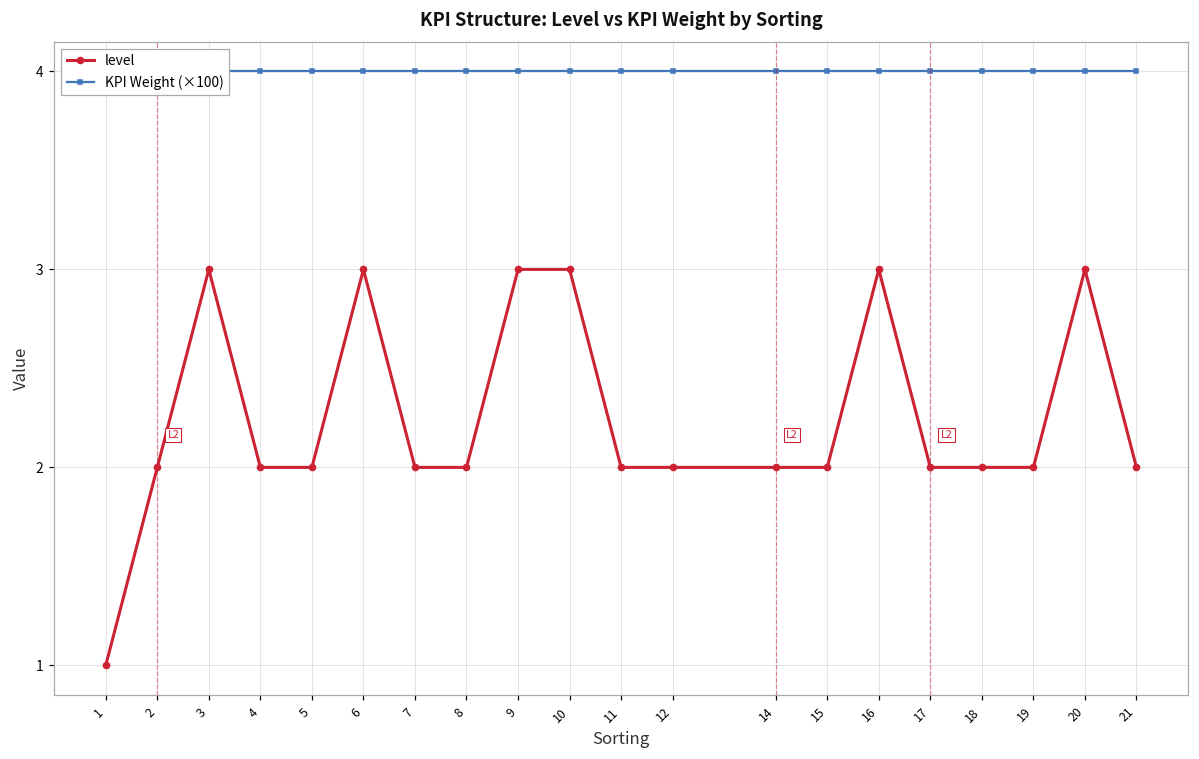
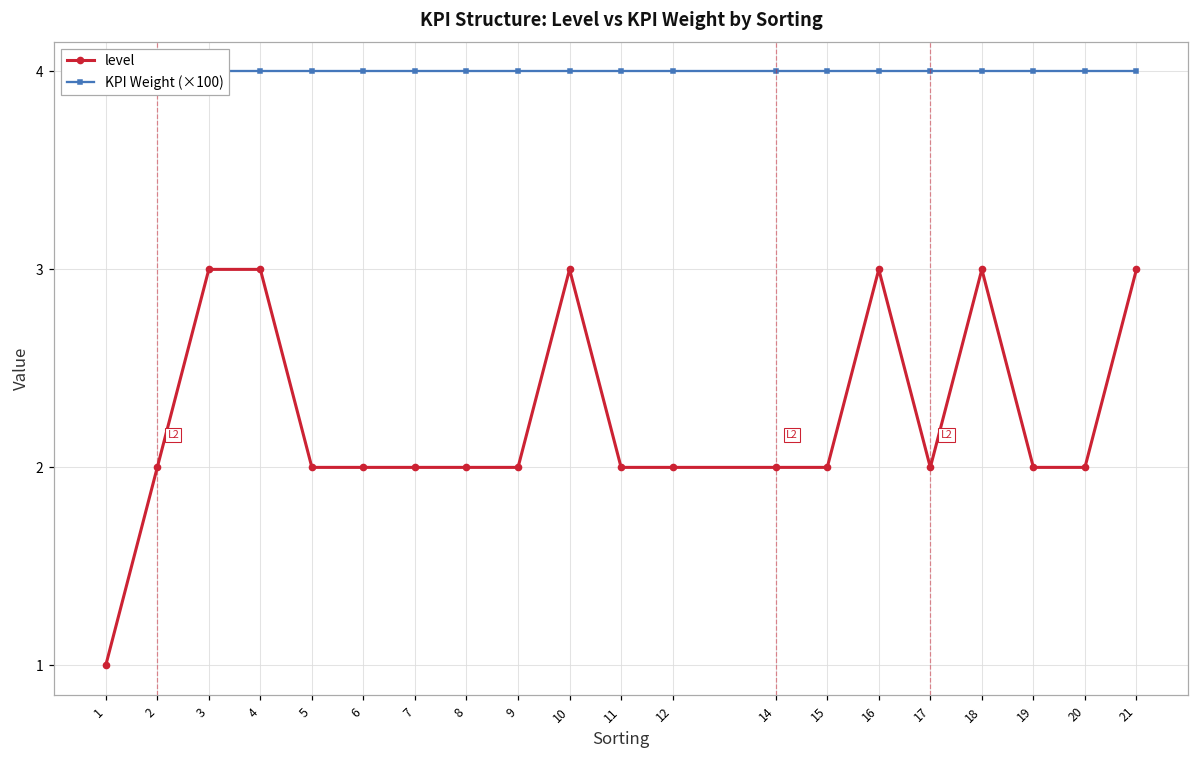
  {
    "level": {
      "1": 1,
      "2": 2,
      "3": 3,
-     "4": 2,
+     "4": 3,
      "5": 2,
-     "6": 3,
+     "6": 2,
      "7": 2,
      "8": 2,
-     "9": 3,
+     "9": 2,
      "10": 3,
      "11": 2,
      "12": 2,
      "14": 2,
      "15": 2,
      "16": 3,
      "17": 2,
-     "18": 2,
+     "18": 3,
      "19": 2,
-     "20": 3,
-     "21": 2
+     "20": 2,
+     "21": 3
    },
    "KPI Weight (×100)": {
      "4": 4,
      "5": 4,
      "6": 4,
      "7": 4,
      "8": 4,
      "9": 4,
      "10": 4,
      "11": 4,
      "12": 4,
      "14": 4,
      "15": 4,
      "16": 4,
      "17": 4,
      "18": 4,
      "19": 4,
      "20": 4,
      "21": 4
    }
  }
